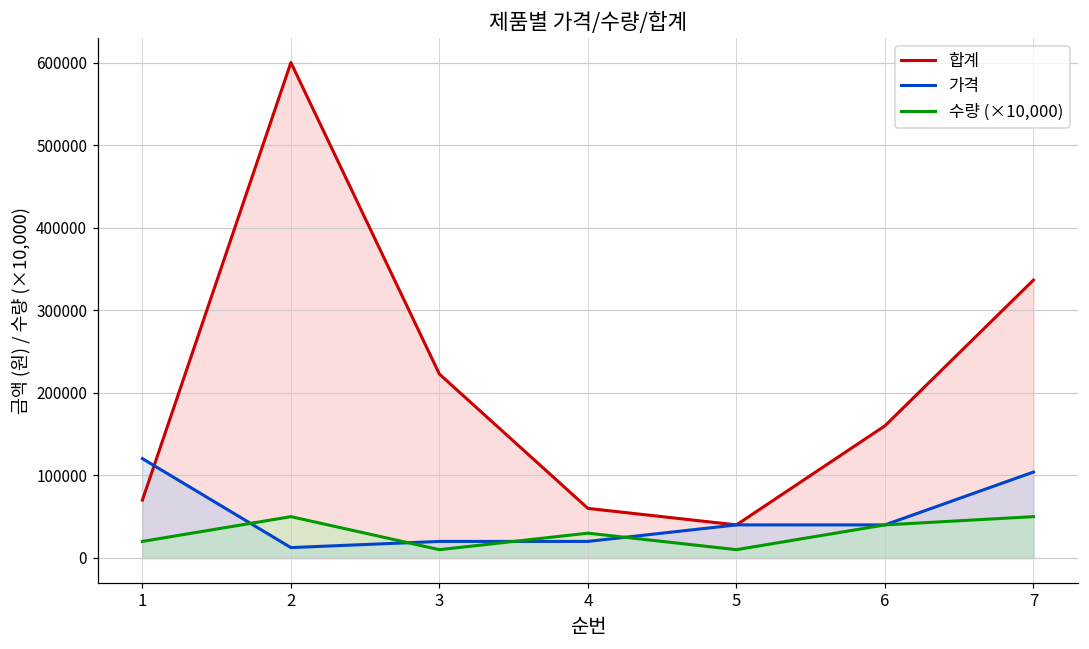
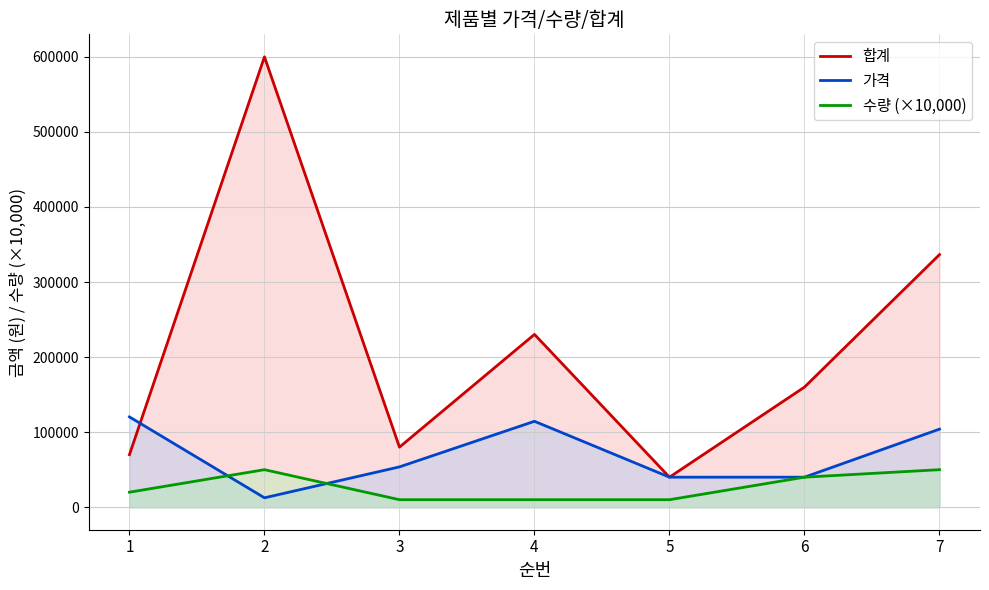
  {
    "합계": {
      "1": 70000,
      "2": 600000,
-     "3": 220000,
-     "4": 60000,
+     "3": 80000,
+     "4": 230000,
      "6": 160000,
      "7": 340000
    },
    "가격": {
      "1": 120000,
      "2": 10000,
-     "3": 20000,
-     "4": 20000,
+     "3": 50000,
+     "4": 110000,
      "7": 100000
    },
    "수량 (×10,000)": {
      "1": 20000,
      "2": 50000,
      "3": 10000,
-     "4": 30000,
+     "4": 10000,
      "5": 10000,
      "7": 50000
    }
  }
